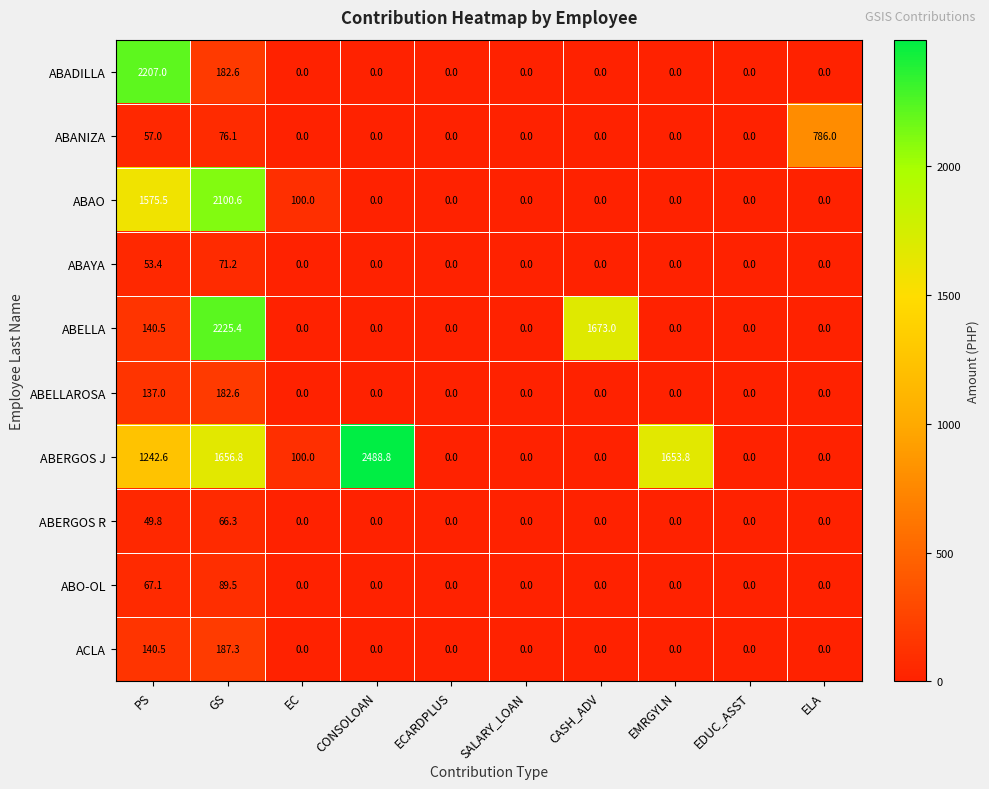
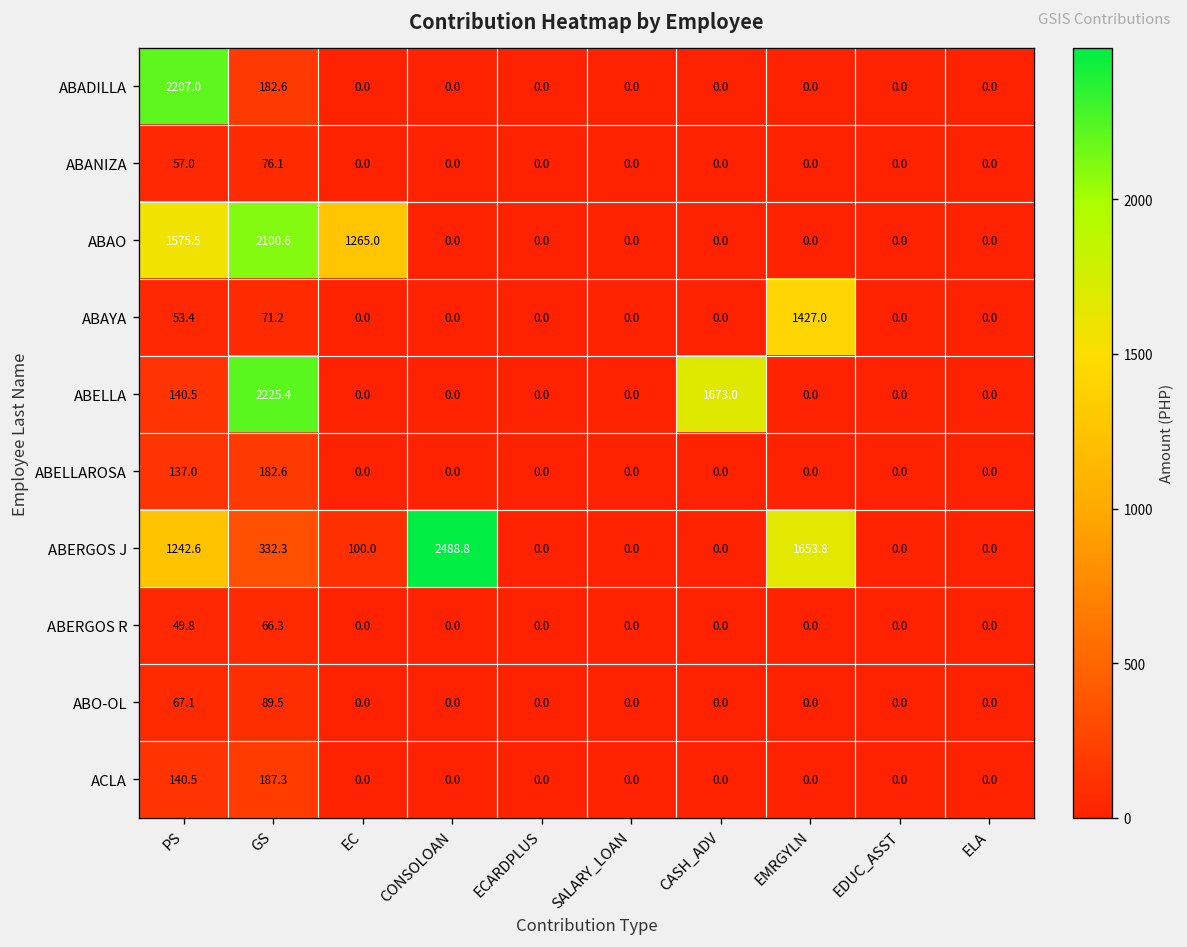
  {
    "ABADILLA": {
      "PS": 2207.0,
      "GS": 182.6,
      "EC": 0.0,
      "CONSOLOAN": 0.0,
      "ECARDPLUS": 0.0,
      "SALARY_LOAN": 0.0,
      "CASH_ADV": 0.0,
      "EMRGYLN": 0.0,
      "EDUC_ASST": 0.0,
      "ELA": 0.0
    },
    "ABANIZA": {
      "PS": 57.0,
      "GS": 76.1,
      "EC": 0.0,
      "CONSOLOAN": 0.0,
      "ECARDPLUS": 0.0,
      "SALARY_LOAN": 0.0,
      "CASH_ADV": 0.0,
      "EMRGYLN": 0.0,
      "EDUC_ASST": 0.0,
-     "ELA": 786.0
+     "ELA": 0.0
    },
    "ABAO": {
      "PS": 1575.5,
      "GS": 2100.6,
-     "EC": 100.0,
+     "EC": 1265.0,
      "CONSOLOAN": 0.0,
      "ECARDPLUS": 0.0,
      "SALARY_LOAN": 0.0,
      "CASH_ADV": 0.0,
      "EMRGYLN": 0.0,
      "EDUC_ASST": 0.0,
      "ELA": 0.0
    },
    "ABAYA": {
      "PS": 53.4,
      "GS": 71.2,
      "EC": 0.0,
      "CONSOLOAN": 0.0,
      "ECARDPLUS": 0.0,
      "SALARY_LOAN": 0.0,
      "CASH_ADV": 0.0,
-     "EMRGYLN": 0.0,
+     "EMRGYLN": 1427.0,
      "EDUC_ASST": 0.0,
      "ELA": 0.0
    },
    "ABELLA": {
      "PS": 140.5,
      "GS": 2225.4,
      "EC": 0.0,
      "CONSOLOAN": 0.0,
      "ECARDPLUS": 0.0,
      "SALARY_LOAN": 0.0,
      "CASH_ADV": 1673.0,
      "EMRGYLN": 0.0,
      "EDUC_ASST": 0.0,
      "ELA": 0.0
    },
    "ABELLAROSA": {
      "PS": 137.0,
      "GS": 182.6,
      "EC": 0.0,
      "CONSOLOAN": 0.0,
      "ECARDPLUS": 0.0,
      "SALARY_LOAN": 0.0,
      "CASH_ADV": 0.0,
      "EMRGYLN": 0.0,
      "EDUC_ASST": 0.0,
      "ELA": 0.0
    },
    "ABERGOS J": {
      "PS": 1242.6,
-     "GS": 1656.8,
+     "GS": 332.3,
      "EC": 100.0,
      "CONSOLOAN": 2488.8,
      "ECARDPLUS": 0.0,
      "SALARY_LOAN": 0.0,
      "CASH_ADV": 0.0,
      "EMRGYLN": 1653.8,
      "EDUC_ASST": 0.0,
      "ELA": 0.0
    },
    "ABERGOS R": {
      "PS": 49.8,
      "GS": 66.3,
      "EC": 0.0,
      "CONSOLOAN": 0.0,
      "ECARDPLUS": 0.0,
      "SALARY_LOAN": 0.0,
      "CASH_ADV": 0.0,
      "EMRGYLN": 0.0,
      "EDUC_ASST": 0.0,
      "ELA": 0.0
    },
    "ABO-OL": {
      "PS": 67.1,
      "GS": 89.5,
      "EC": 0.0,
      "CONSOLOAN": 0.0,
      "ECARDPLUS": 0.0,
      "SALARY_LOAN": 0.0,
      "CASH_ADV": 0.0,
      "EMRGYLN": 0.0,
      "EDUC_ASST": 0.0,
      "ELA": 0.0
    },
    "ACLA": {
      "PS": 140.5,
      "GS": 187.3,
      "EC": 0.0,
      "CONSOLOAN": 0.0,
      "ECARDPLUS": 0.0,
      "SALARY_LOAN": 0.0,
      "CASH_ADV": 0.0,
      "EMRGYLN": 0.0,
      "EDUC_ASST": 0.0,
      "ELA": 0.0
    }
  }
